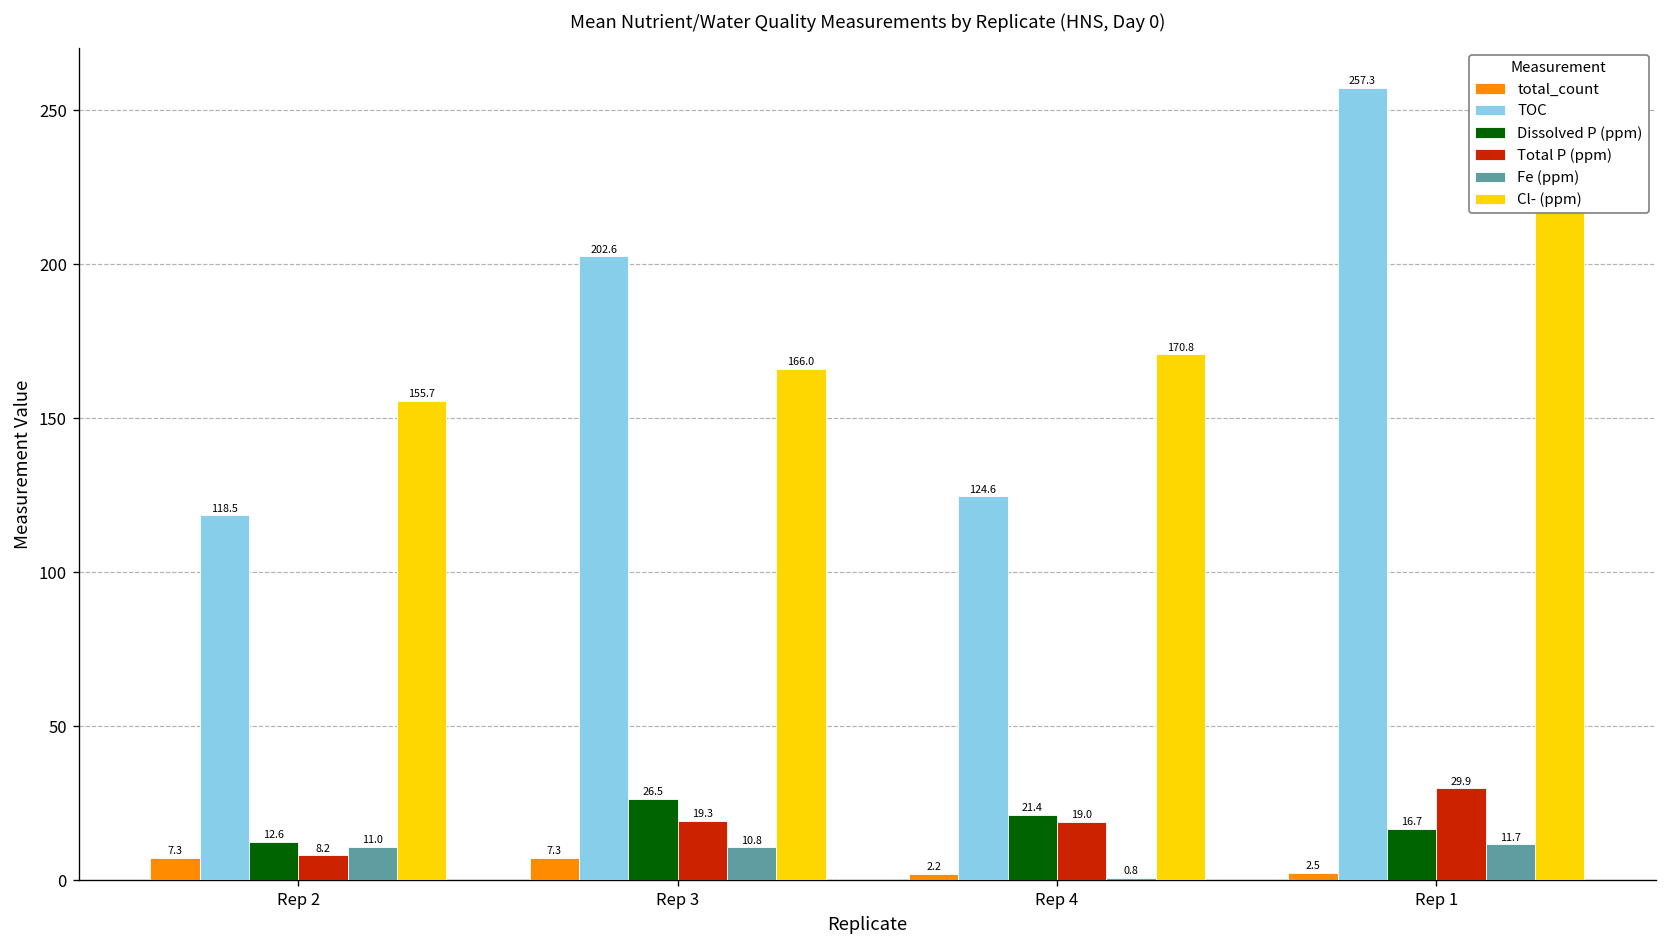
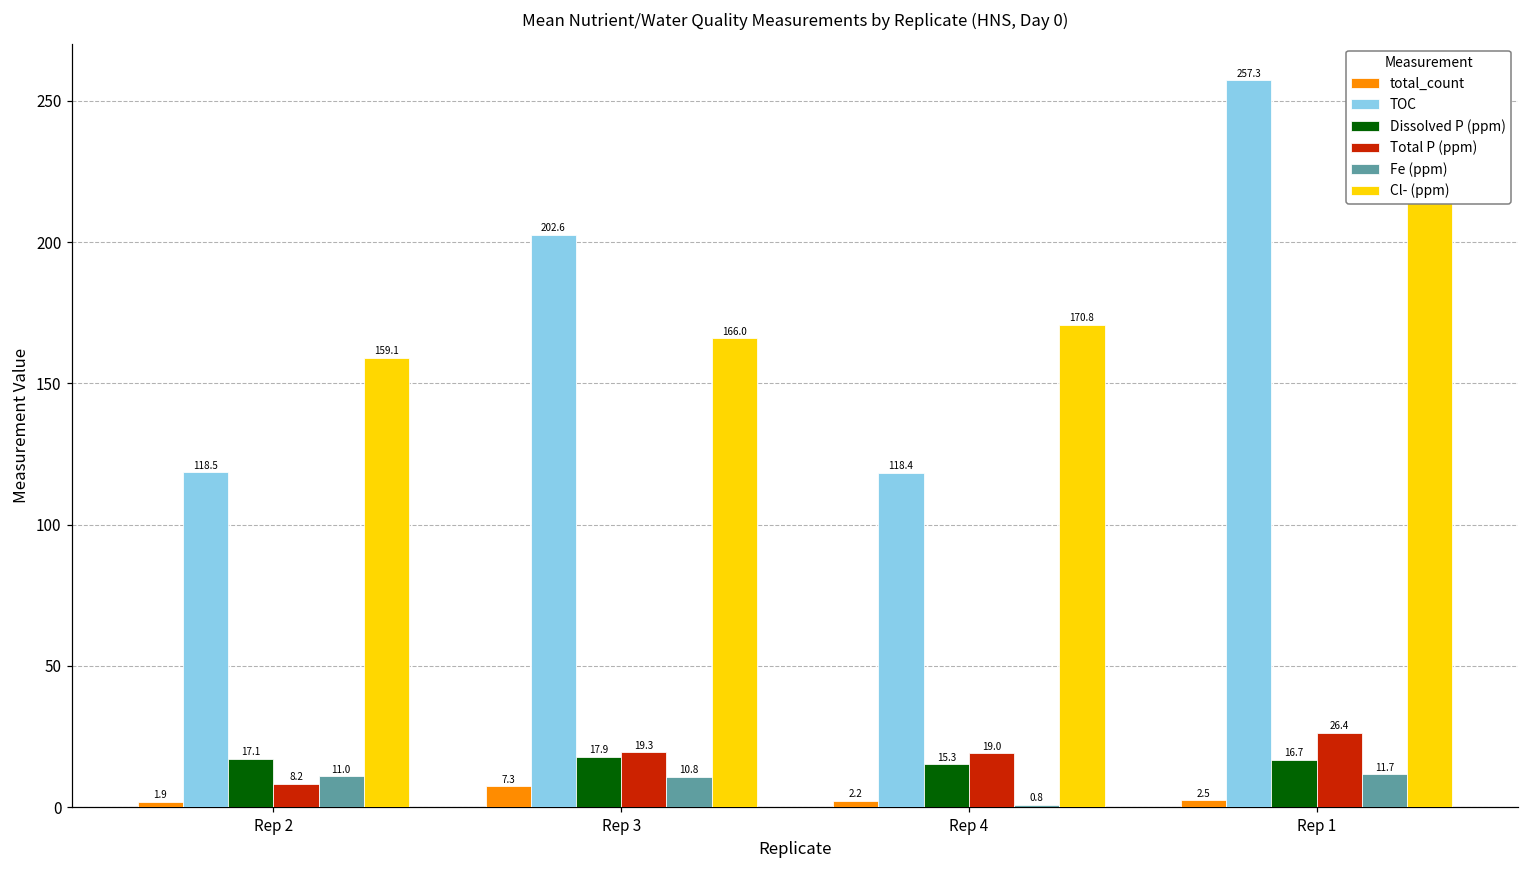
  {
    "total_count": {
-     "Rep 2": 7.3,
+     "Rep 2": 1.9,
      "Rep 3": 7.3,
      "Rep 4": 2.2,
      "Rep 1": 2.5
    },
    "TOC": {
      "Rep 2": 118.5,
      "Rep 3": 202.6,
-     "Rep 4": 124.6,
+     "Rep 4": 118.4,
      "Rep 1": 257.3
    },
    "Dissolved P (ppm)": {
-     "Rep 2": 12.6,
-     "Rep 3": 26.5,
-     "Rep 4": 21.4,
+     "Rep 2": 17.1,
+     "Rep 3": 17.9,
+     "Rep 4": 15.3,
      "Rep 1": 16.7
    },
    "Total P (ppm)": {
      "Rep 2": 8.2,
      "Rep 3": 19.3,
      "Rep 4": 19.0,
-     "Rep 1": 29.9
+     "Rep 1": 26.4
    },
    "Fe (ppm)": {
      "Rep 2": 11.0,
      "Rep 3": 10.8,
      "Rep 4": 0.8,
      "Rep 1": 11.7
    },
    "Cl- (ppm)": {
-     "Rep 2": 155.7,
+     "Rep 2": 159.1,
      "Rep 3": 166.0,
      "Rep 4": 170.8
    }
  }
